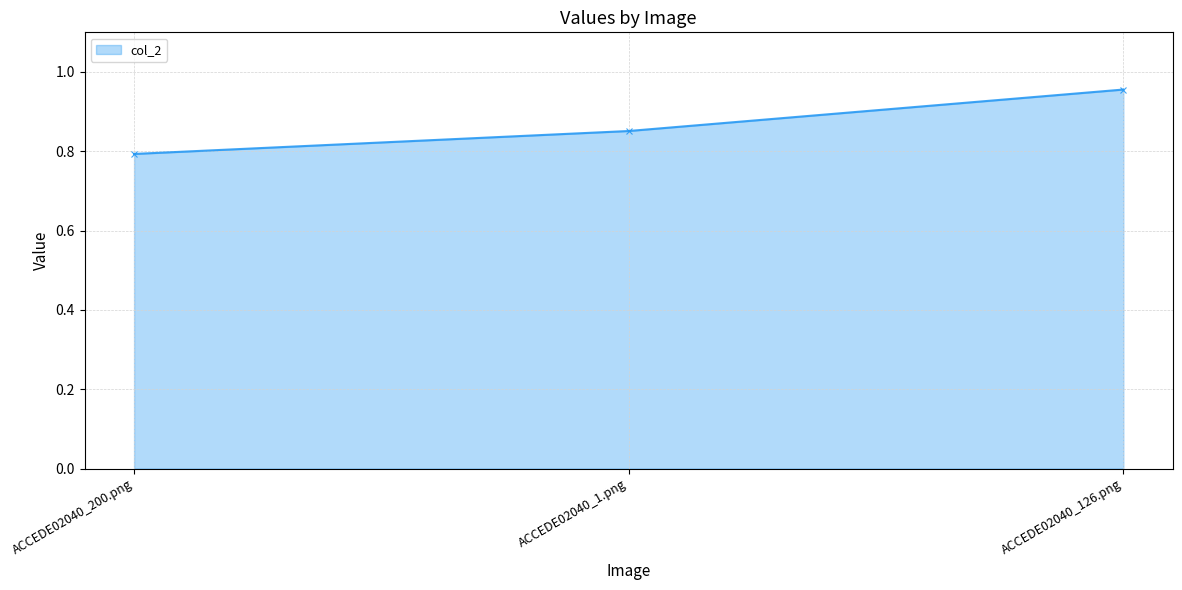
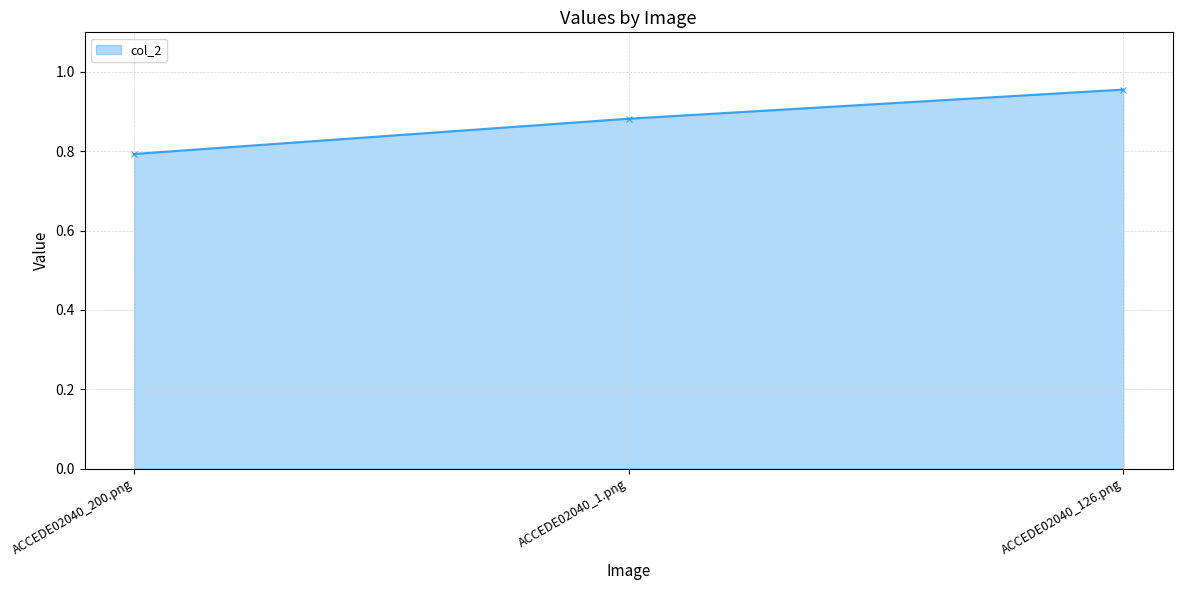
  {
    "ACCEDE02040_200.png": 0.79,
-   "ACCEDE02040_1.png": 0.85,
+   "ACCEDE02040_1.png": 0.88,
    "ACCEDE02040_126.png": 0.96
  }
